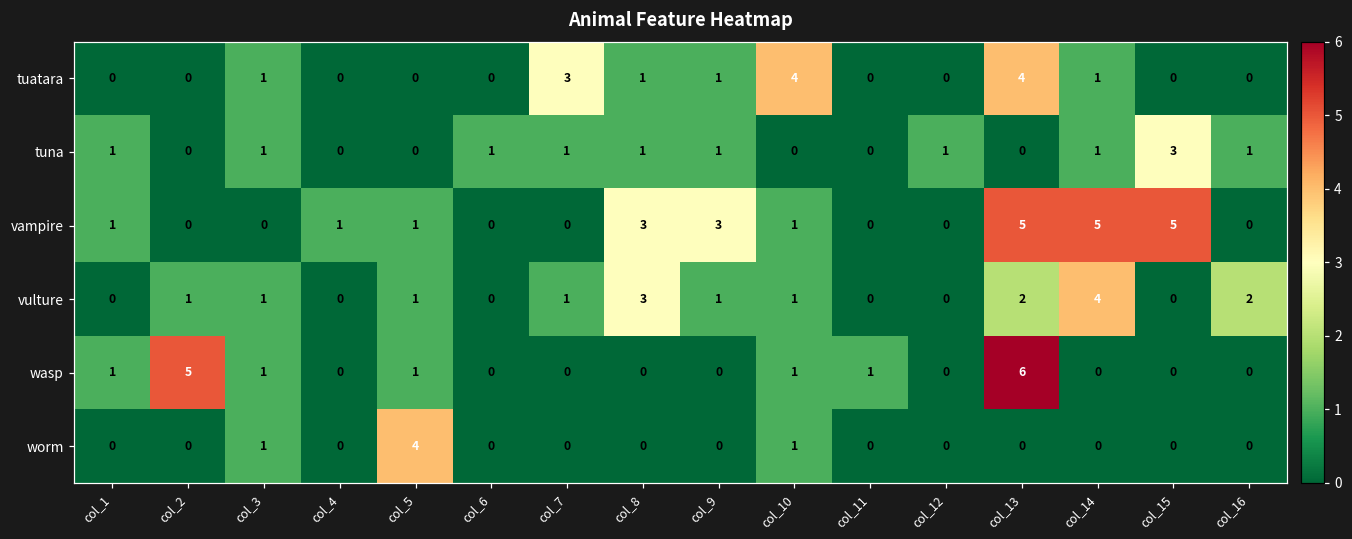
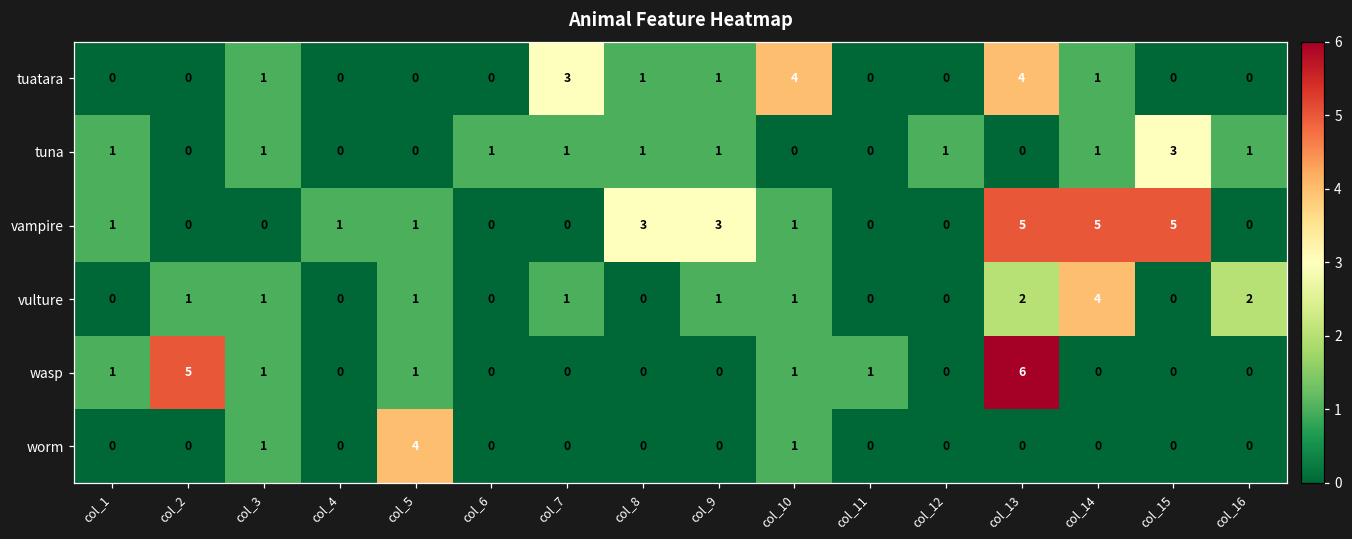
  {
    "tuatara": {
      "col_1": 0,
      "col_2": 0,
      "col_3": 1,
      "col_4": 0,
      "col_5": 0,
      "col_6": 0,
      "col_7": 3,
      "col_8": 1,
      "col_9": 1,
      "col_10": 4,
      "col_11": 0,
      "col_12": 0,
      "col_13": 4,
      "col_14": 1,
      "col_15": 0,
      "col_16": 0
    },
    "tuna": {
      "col_1": 1,
      "col_2": 0,
      "col_3": 1,
      "col_4": 0,
      "col_5": 0,
      "col_6": 1,
      "col_7": 1,
      "col_8": 1,
      "col_9": 1,
      "col_10": 0,
      "col_11": 0,
      "col_12": 1,
      "col_13": 0,
      "col_14": 1,
      "col_15": 3,
      "col_16": 1
    },
    "vampire": {
      "col_1": 1,
      "col_2": 0,
      "col_3": 0,
      "col_4": 1,
      "col_5": 1,
      "col_6": 0,
      "col_7": 0,
      "col_8": 3,
      "col_9": 3,
      "col_10": 1,
      "col_11": 0,
      "col_12": 0,
      "col_13": 5,
      "col_14": 5,
      "col_15": 5,
      "col_16": 0
    },
    "vulture": {
      "col_1": 0,
      "col_2": 1,
      "col_3": 1,
      "col_4": 0,
      "col_5": 1,
      "col_6": 0,
      "col_7": 1,
-     "col_8": 3,
+     "col_8": 0,
      "col_9": 1,
      "col_10": 1,
      "col_11": 0,
      "col_12": 0,
      "col_13": 2,
      "col_14": 4,
      "col_15": 0,
      "col_16": 2
    },
    "wasp": {
      "col_1": 1,
      "col_2": 5,
      "col_3": 1,
      "col_4": 0,
      "col_5": 1,
      "col_6": 0,
      "col_7": 0,
      "col_8": 0,
      "col_9": 0,
      "col_10": 1,
      "col_11": 1,
      "col_12": 0,
      "col_13": 6,
      "col_14": 0,
      "col_15": 0,
      "col_16": 0
    },
    "worm": {
      "col_1": 0,
      "col_2": 0,
      "col_3": 1,
      "col_4": 0,
      "col_5": 4,
      "col_6": 0,
      "col_7": 0,
      "col_8": 0,
      "col_9": 0,
      "col_10": 1,
      "col_11": 0,
      "col_12": 0,
      "col_13": 0,
      "col_14": 0,
      "col_15": 0,
      "col_16": 0
    }
  }
